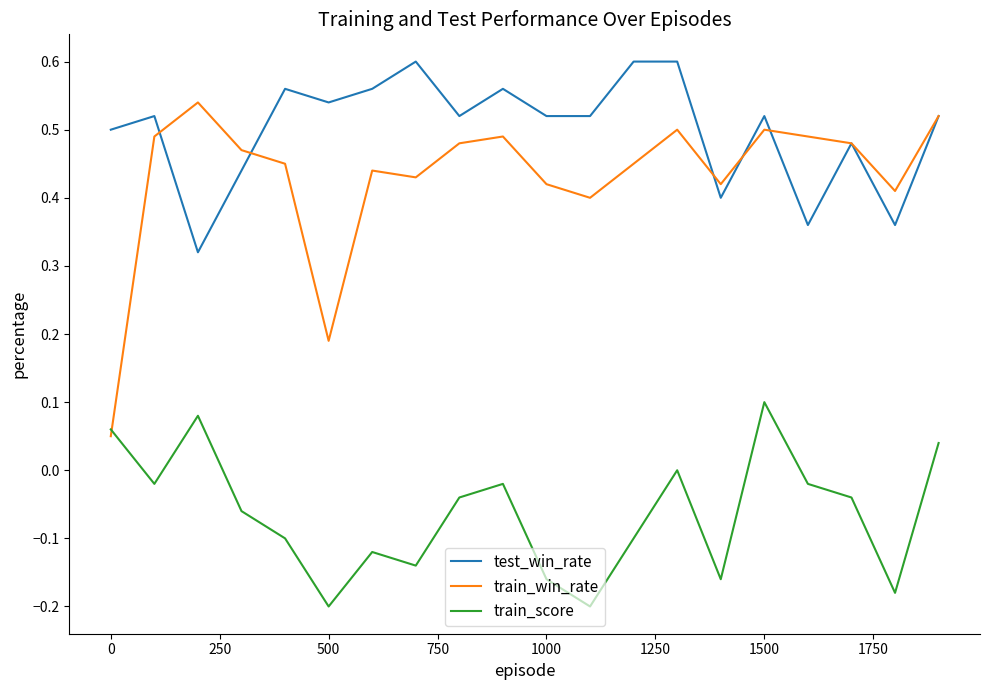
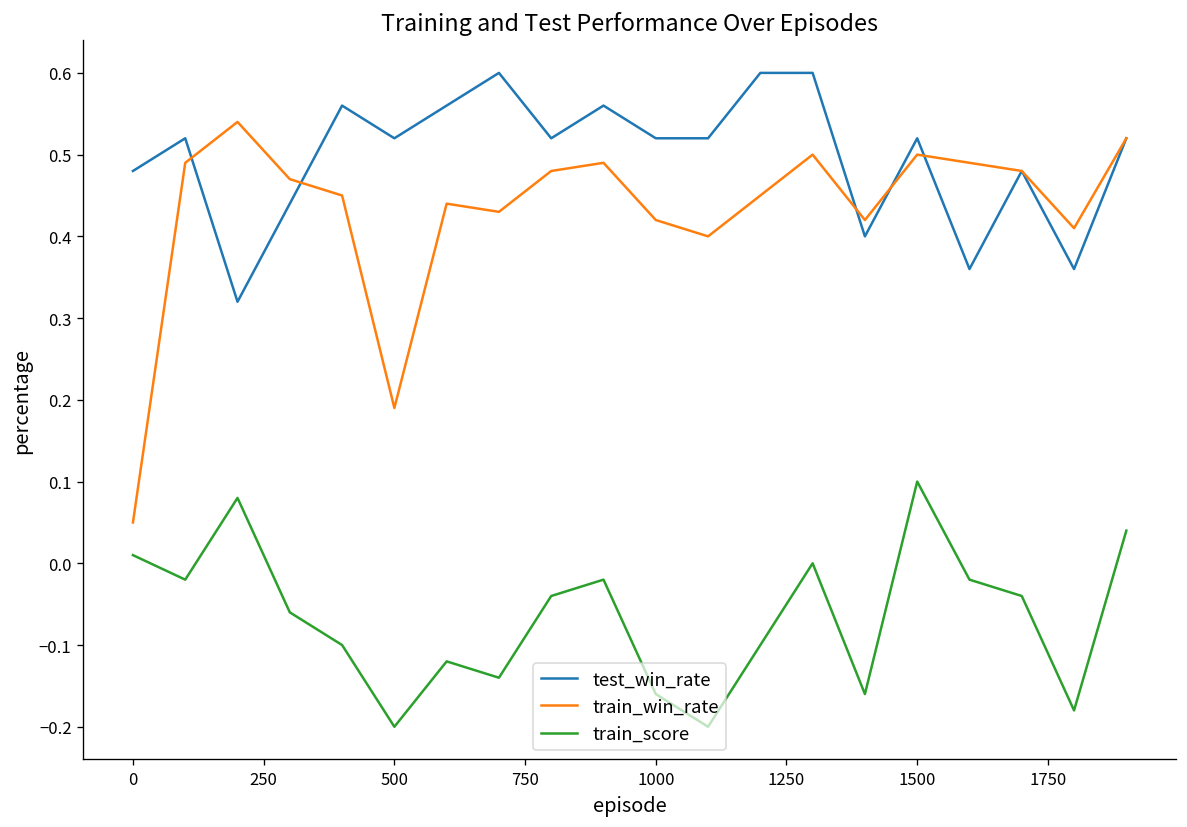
  {
    "test_win_rate": {
-     "0": 0.50,
-     "500": 0.54,
+     "0": 0.48,
+     "500": 0.52,
      "1000": 0.52,
      "1500": 0.52
    },
    "train_win_rate": {
      "0": 0.05,
      "500": 0.19,
      "1000": 0.42,
      "1500": 0.50
    },
    "train_score": {
-     "0": 0.06,
+     "0": 0.01,
      "500": -0.20,
      "1500": 0.10
    }
  }
